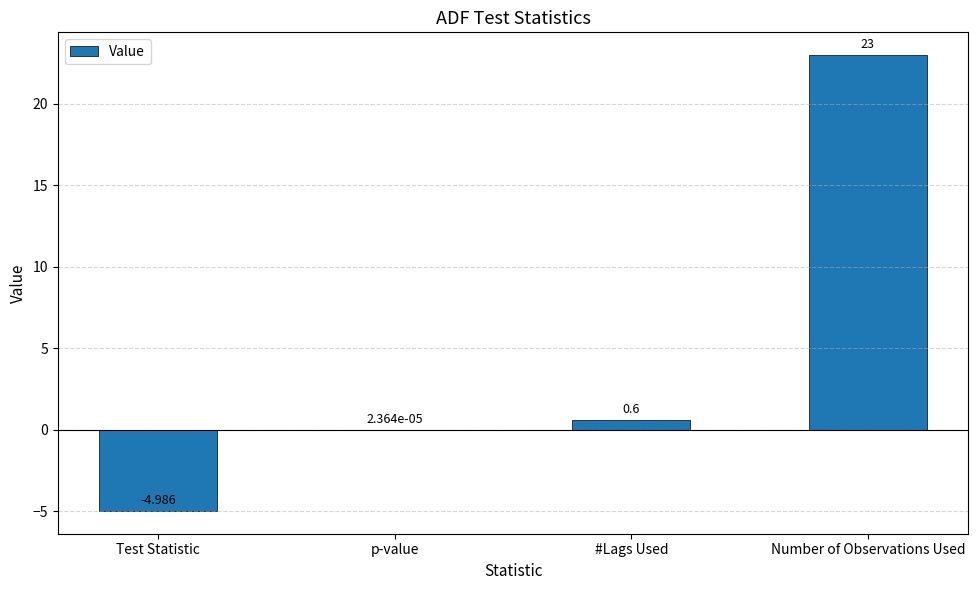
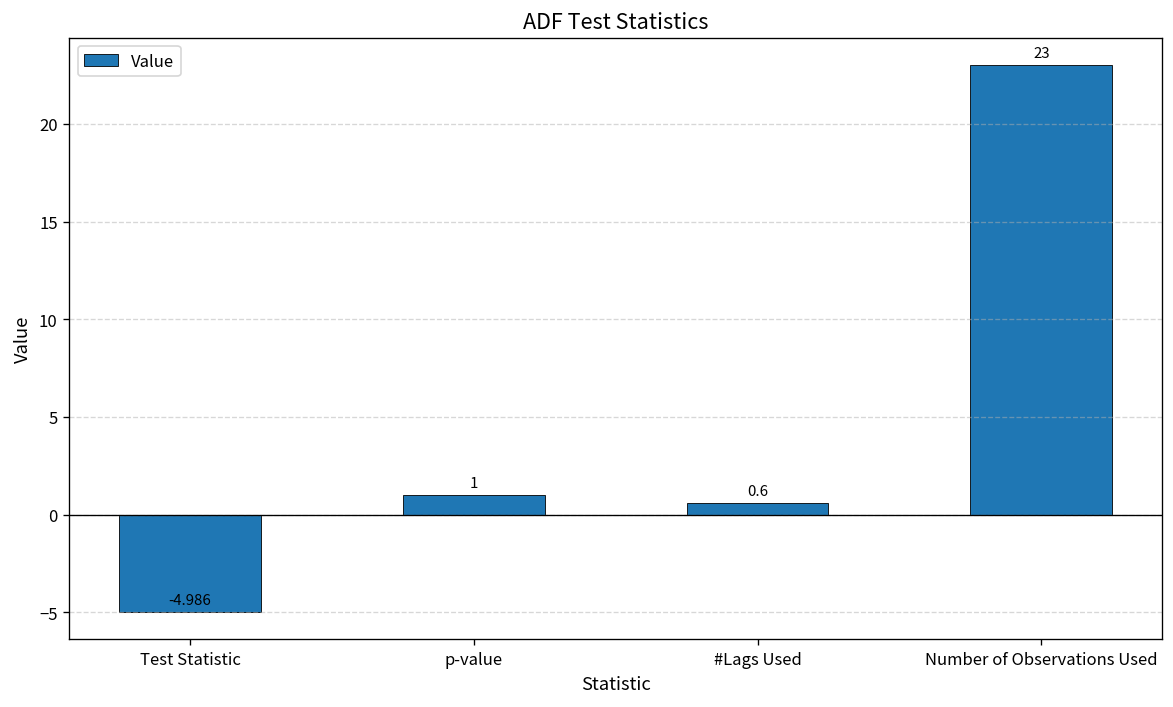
  {
    "Test Statistic": "-4.986",
-   "p-value": "2.364e-05",
+   "p-value": "1",
    "#Lags Used": "0.6",
    "Number of Observations Used": "23"
  }
